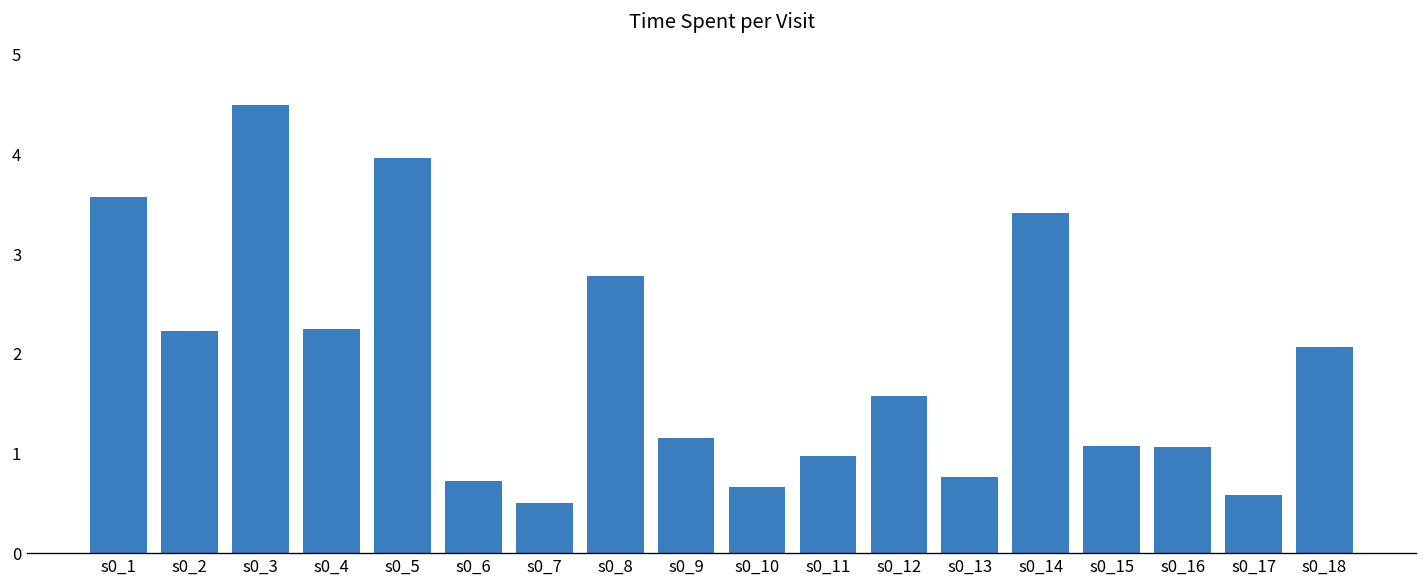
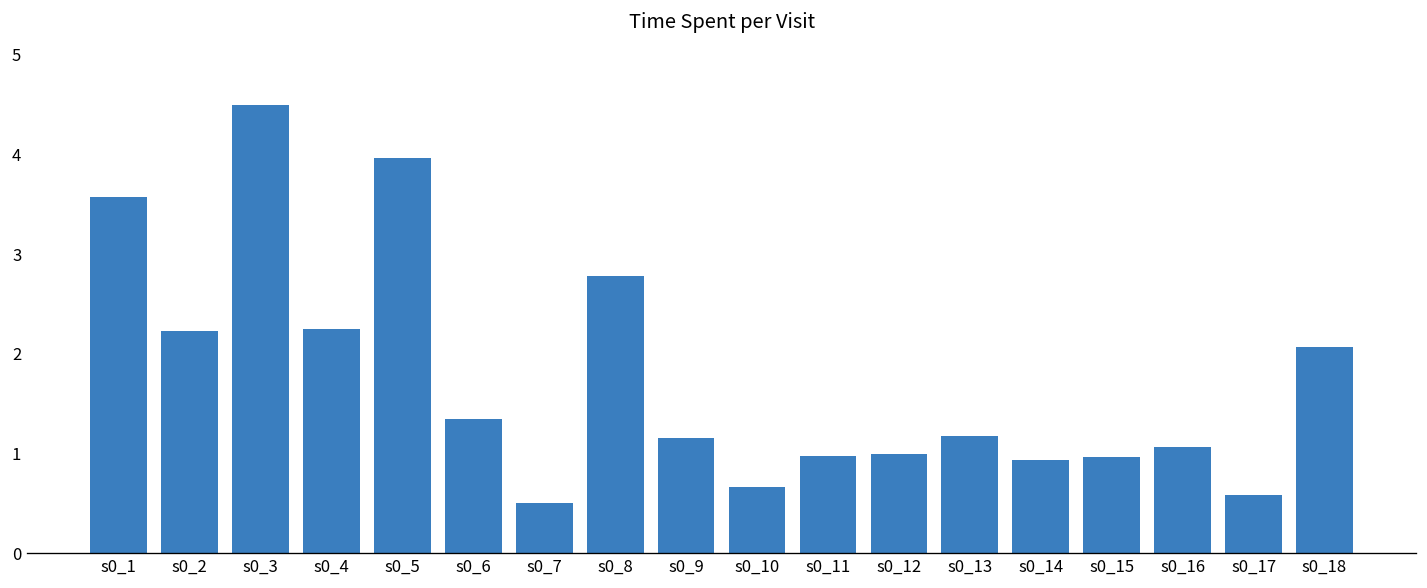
  {
    "s0_1": 3.6,
    "s0_2": 2.2,
    "s0_3": 4.5,
    "s0_4": 2.2,
    "s0_5": 4.0,
-   "s0_6": 0.7,
+   "s0_6": 1.4,
    "s0_7": 0.5,
    "s0_8": 2.8,
    "s0_9": 1.2,
    "s0_10": 0.7,
    "s0_11": 1.0,
-   "s0_12": 1.6,
-   "s0_13": 0.8,
-   "s0_14": 3.4,
-   "s0_15": 1.1,
+   "s0_12": 1.0,
+   "s0_13": 1.2,
+   "s0_14": 0.9,
+   "s0_15": 1.0,
    "s0_16": 1.1,
    "s0_17": 0.6,
    "s0_18": 2.1
  }
